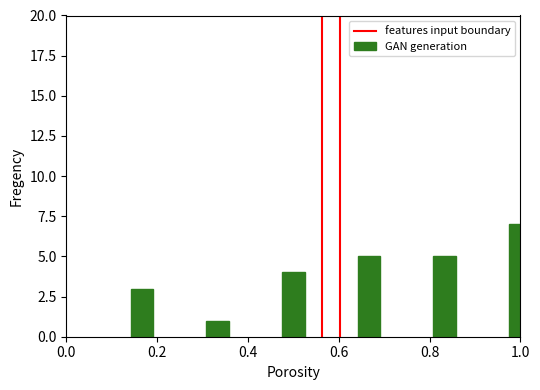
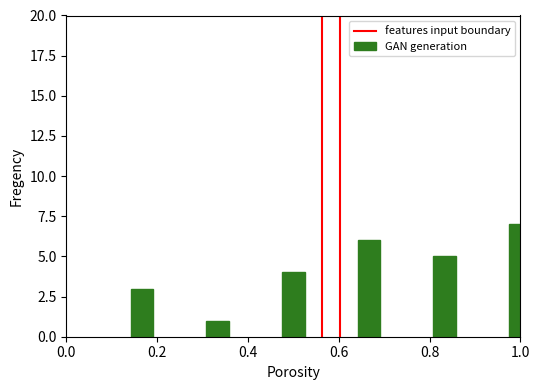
  {
-   "0.6": 5,
+   "0.6": 6,
    "0.8": 5,
    "1.0": 7
  }
